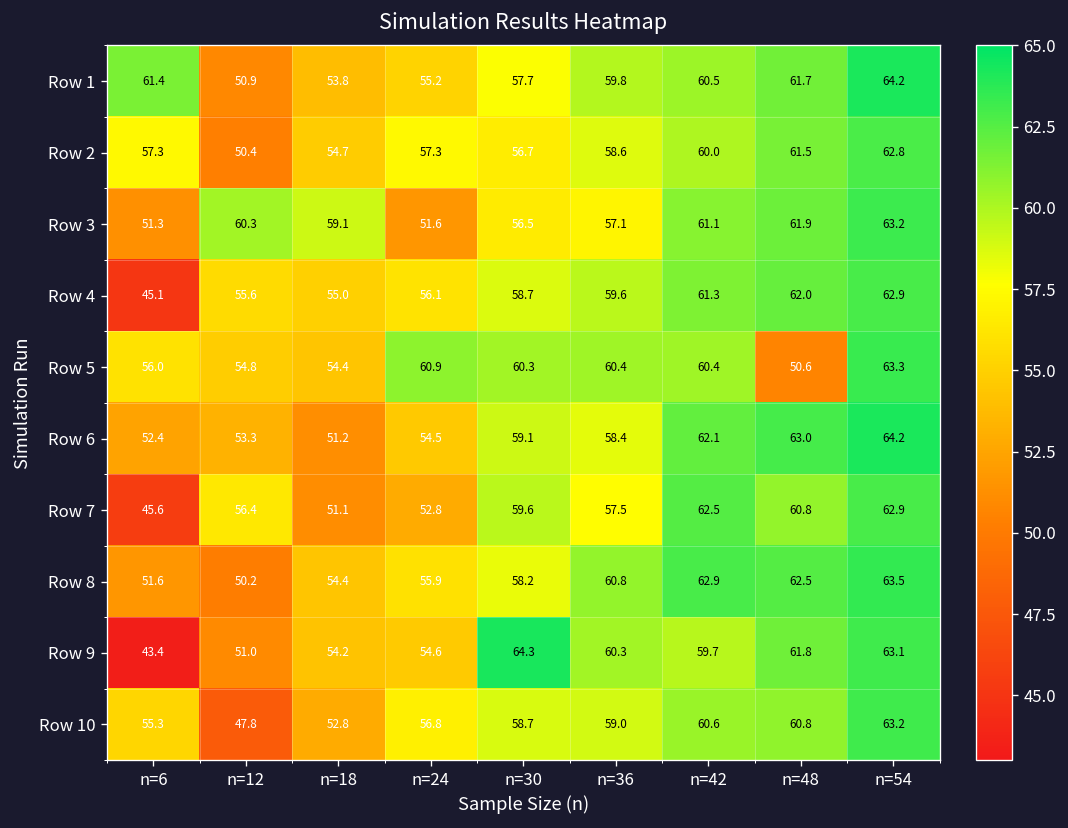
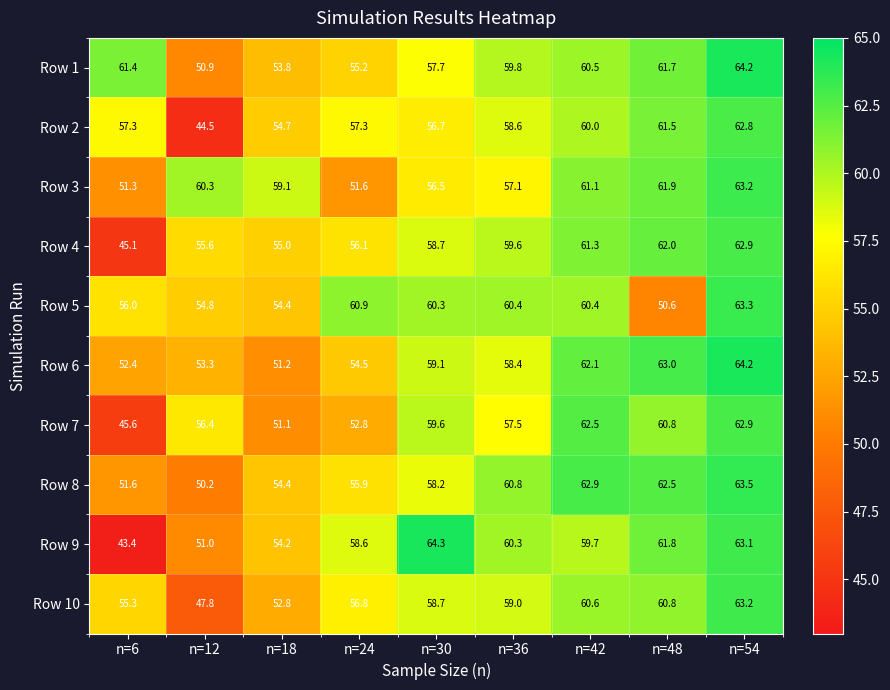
  {
    "Row 1": {
      "n=6": 61.4,
      "n=12": 50.9,
      "n=18": 53.8,
      "n=24": 55.2,
      "n=30": 57.7,
      "n=36": 59.8,
      "n=42": 60.5,
      "n=48": 61.7,
      "n=54": 64.2
    },
    "Row 2": {
      "n=6": 57.3,
-     "n=12": 50.4,
+     "n=12": 44.5,
      "n=18": 54.7,
      "n=24": 57.3,
      "n=30": 56.7,
      "n=36": 58.6,
      "n=42": 60.0,
      "n=48": 61.5,
      "n=54": 62.8
    },
    "Row 3": {
      "n=6": 51.3,
      "n=12": 60.3,
      "n=18": 59.1,
      "n=24": 51.6,
      "n=30": 56.5,
      "n=36": 57.1,
      "n=42": 61.1,
      "n=48": 61.9,
      "n=54": 63.2
    },
    "Row 4": {
      "n=6": 45.1,
      "n=12": 55.6,
      "n=18": 55.0,
      "n=24": 56.1,
      "n=30": 58.7,
      "n=36": 59.6,
      "n=42": 61.3,
      "n=48": 62.0,
      "n=54": 62.9
    },
    "Row 5": {
      "n=6": 56.0,
      "n=12": 54.8,
      "n=18": 54.4,
      "n=24": 60.9,
      "n=30": 60.3,
      "n=36": 60.4,
      "n=42": 60.4,
      "n=48": 50.6,
      "n=54": 63.3
    },
    "Row 6": {
      "n=6": 52.4,
      "n=12": 53.3,
      "n=18": 51.2,
      "n=24": 54.5,
      "n=30": 59.1,
      "n=36": 58.4,
      "n=42": 62.1,
      "n=48": 63.0,
      "n=54": 64.2
    },
    "Row 7": {
      "n=6": 45.6,
      "n=12": 56.4,
      "n=18": 51.1,
      "n=24": 52.8,
      "n=30": 59.6,
      "n=36": 57.5,
      "n=42": 62.5,
      "n=48": 60.8,
      "n=54": 62.9
    },
    "Row 8": {
      "n=6": 51.6,
      "n=12": 50.2,
      "n=18": 54.4,
      "n=24": 55.9,
      "n=30": 58.2,
      "n=36": 60.8,
      "n=42": 62.9,
      "n=48": 62.5,
      "n=54": 63.5
    },
    "Row 9": {
      "n=6": 43.4,
      "n=12": 51.0,
      "n=18": 54.2,
-     "n=24": 54.6,
+     "n=24": 58.6,
      "n=30": 64.3,
      "n=36": 60.3,
      "n=42": 59.7,
      "n=48": 61.8,
      "n=54": 63.1
    },
    "Row 10": {
      "n=6": 55.3,
      "n=12": 47.8,
      "n=18": 52.8,
      "n=24": 56.8,
      "n=30": 58.7,
      "n=36": 59.0,
      "n=42": 60.6,
      "n=48": 60.8,
      "n=54": 63.2
    }
  }
